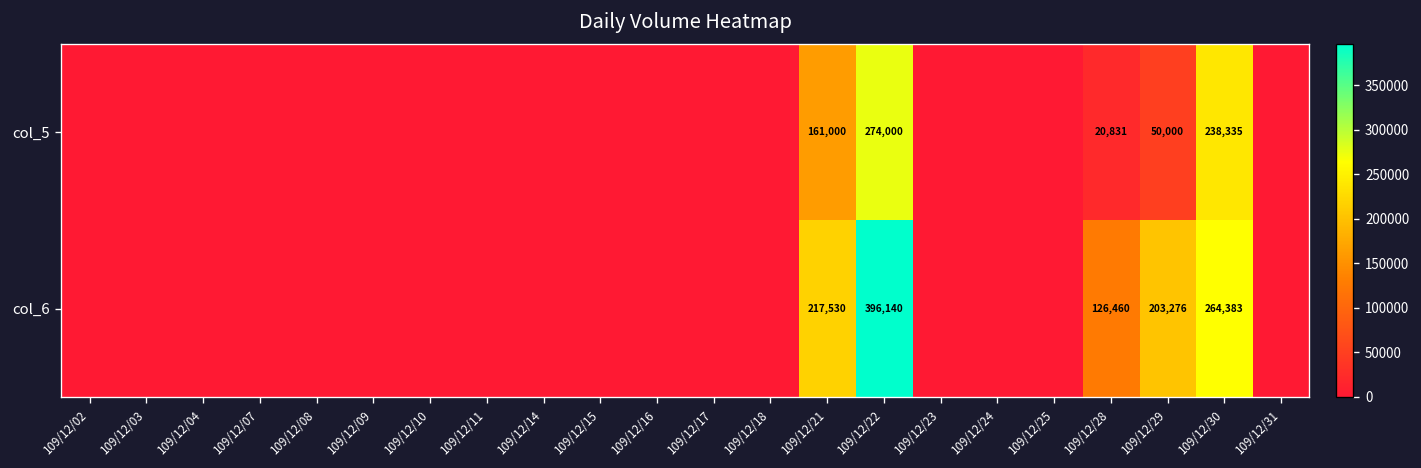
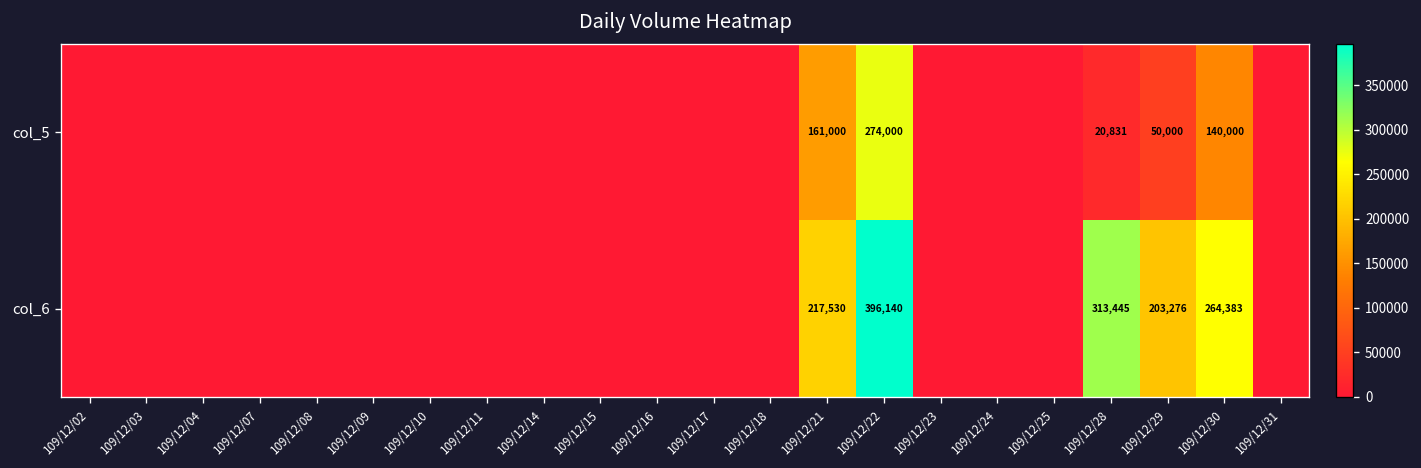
  {
    "col_5": {
      "109/12/21": "161,000",
      "109/12/22": "274,000",
      "109/12/28": "20,831",
      "109/12/29": "50,000",
-     "109/12/30": "238,335"
+     "109/12/30": "140,000"
    },
    "col_6": {
      "109/12/21": "217,530",
      "109/12/22": "396,140",
-     "109/12/28": "126,460",
+     "109/12/28": "313,445",
      "109/12/29": "203,276",
      "109/12/30": "264,383"
    }
  }
